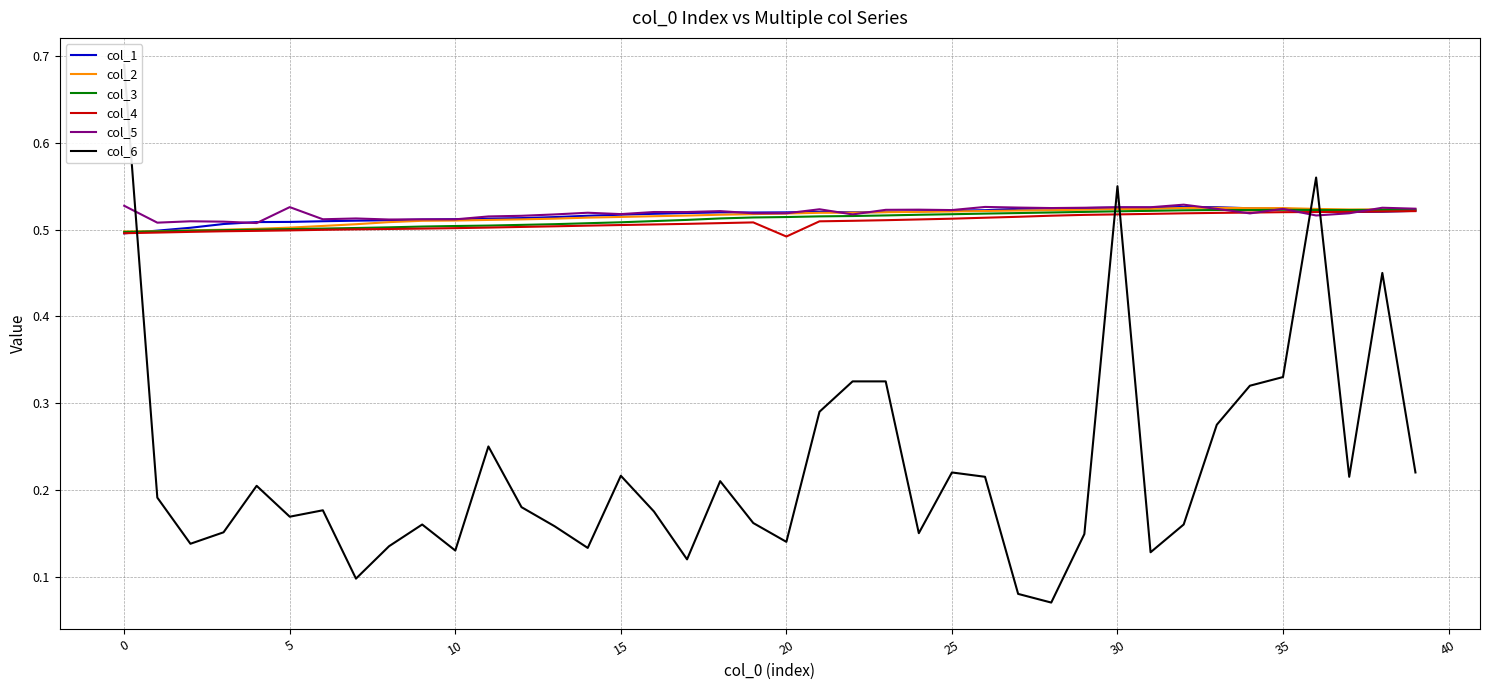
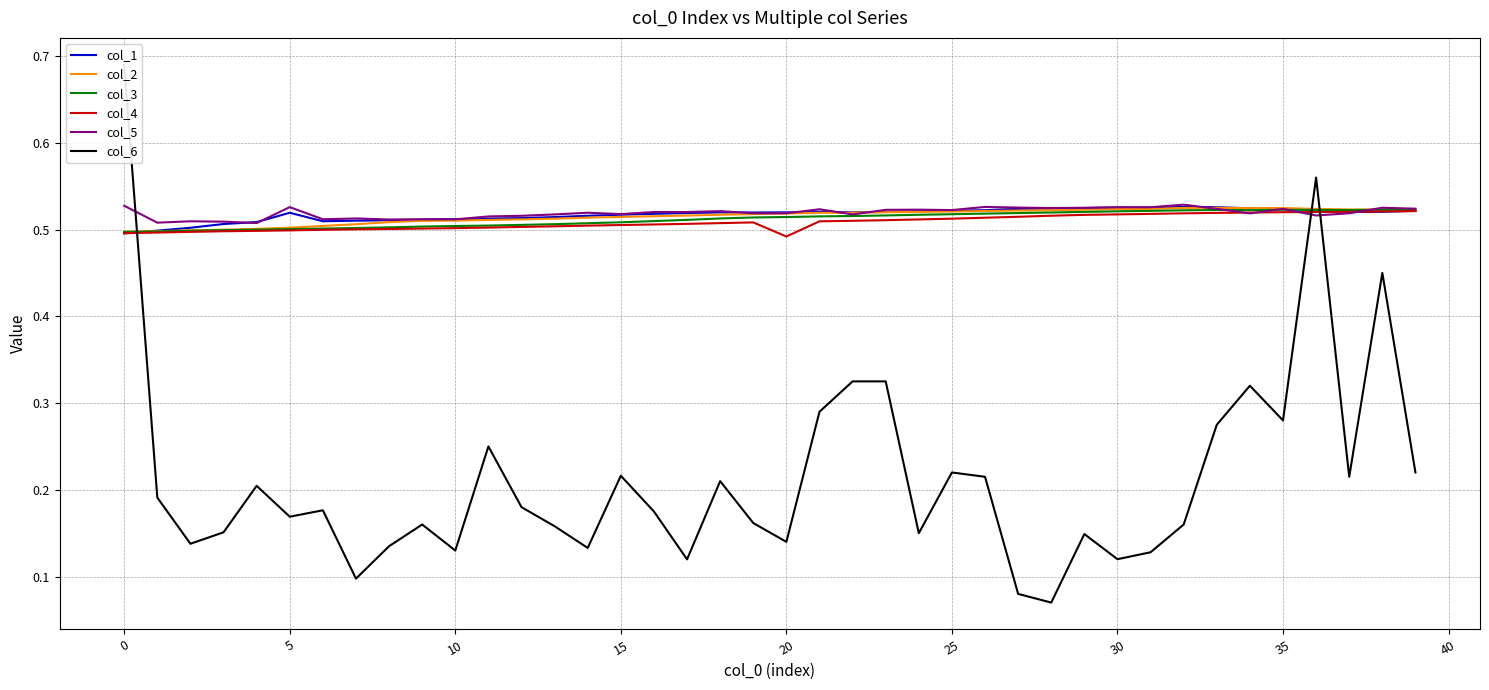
  {
    "col_1": {
-     "5": 0.51
+     "5": 0.52
    },
    "col_3": {
      "15": 0.51,
      "20": 0.51,
      "25": 0.52
    },
    "col_4": {
      "15": 0.51,
      "20": 0.49,
      "25": 0.51,
      "30": 0.52
    },
    "col_5": {
      "0": 0.53,
      "5": 0.53
    },
    "col_6": {
      "5": 0.17,
      "10": 0.13,
      "15": 0.22,
      "20": 0.14,
      "25": 0.22,
-     "30": 0.55,
-     "35": 0.33
+     "30": 0.12,
+     "35": 0.28
    }
  }
